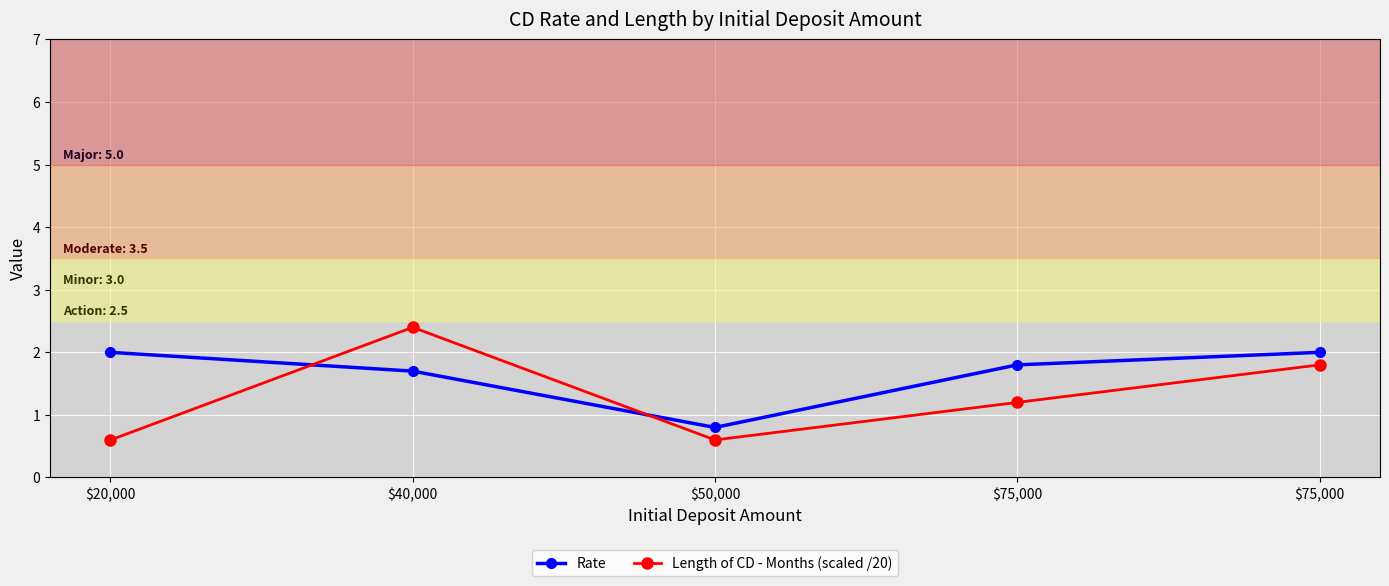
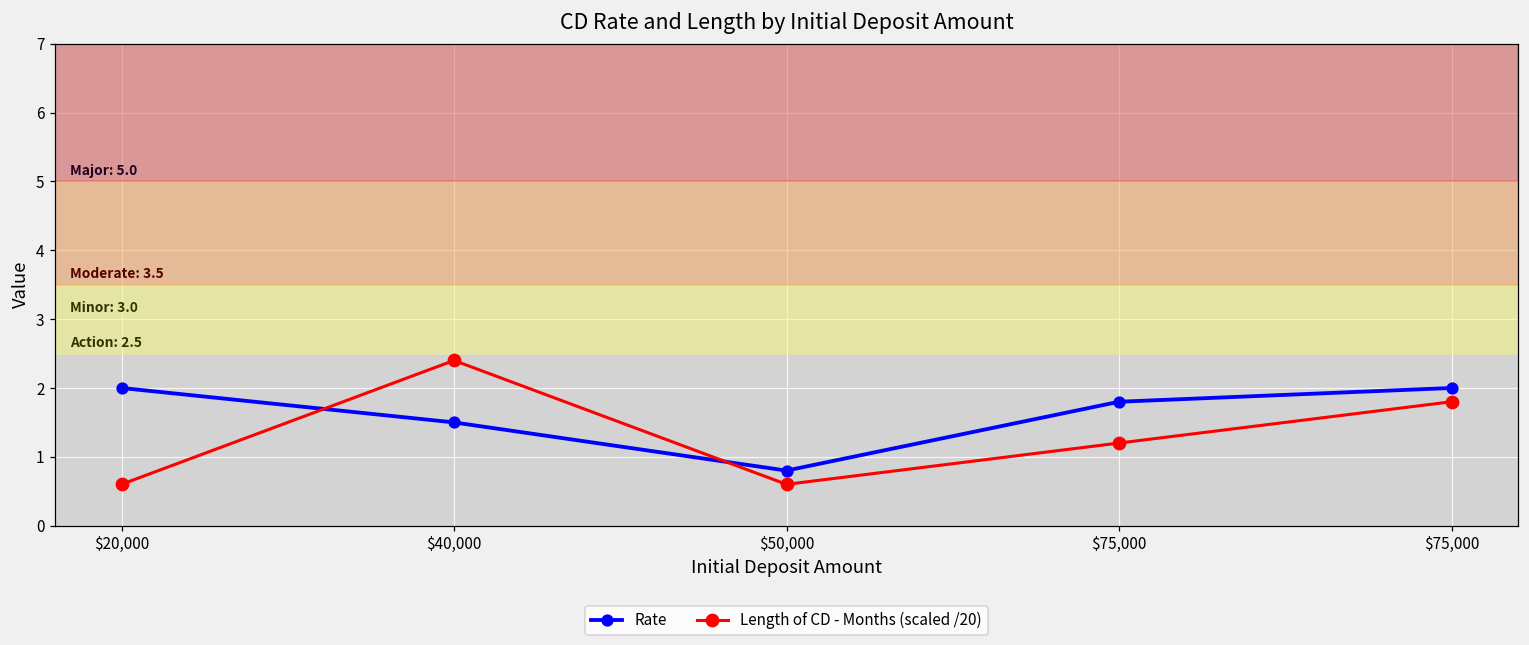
  {
    "Rate": {
      "$20,000": 2.0,
-     "$40,000": 1.7,
+     "$40,000": 1.5,
      "$50,000": 0.8
    },
    "Length of CD - Months (scaled /20)": {
      "$20,000": 0.6,
      "$40,000": 2.4,
      "$50,000": 0.6
    }
  }
